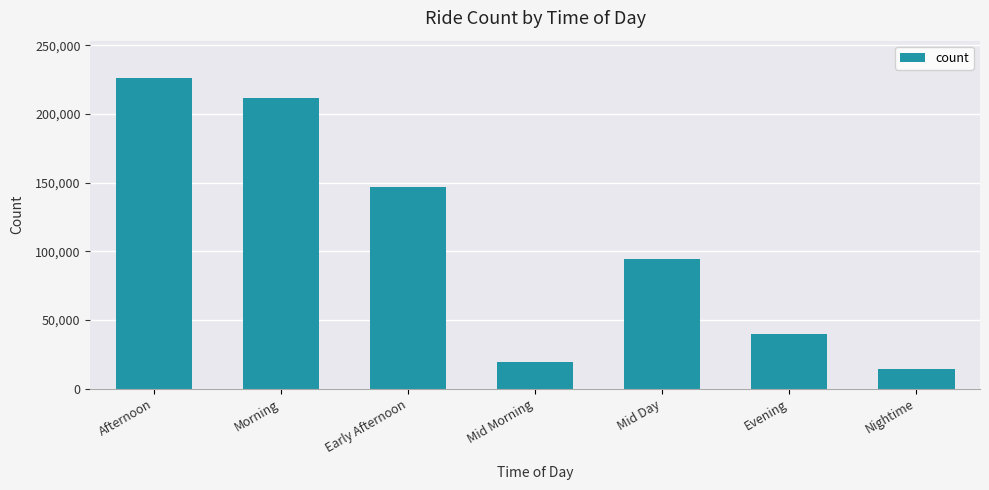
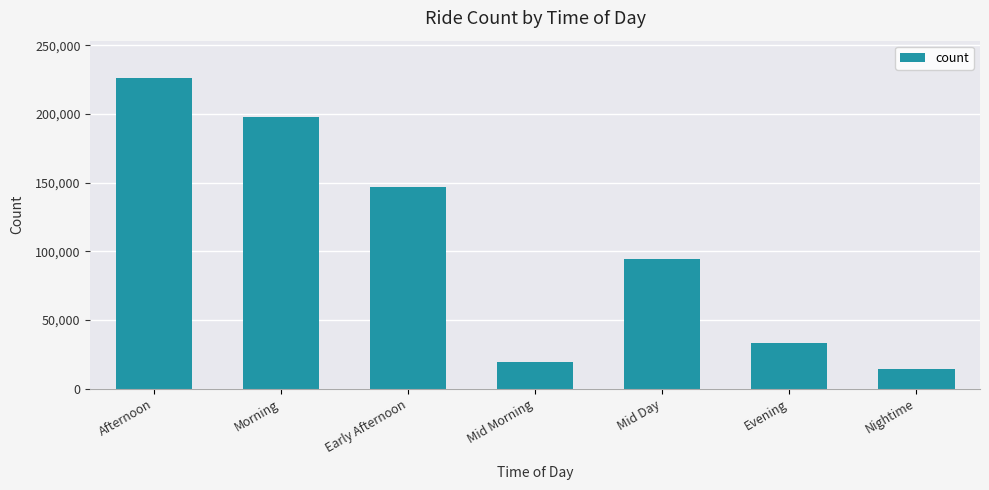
  {
    "Afternoon": "226,000",
-   "Morning": "212,000",
+   "Morning": "198,000",
    "Early Afternoon": "147,000",
    "Mid Morning": "20,000",
    "Mid Day": "95,000",
-   "Evening": "39,000",
+   "Evening": "33,000",
    "Nightime": "15,000"
  }
